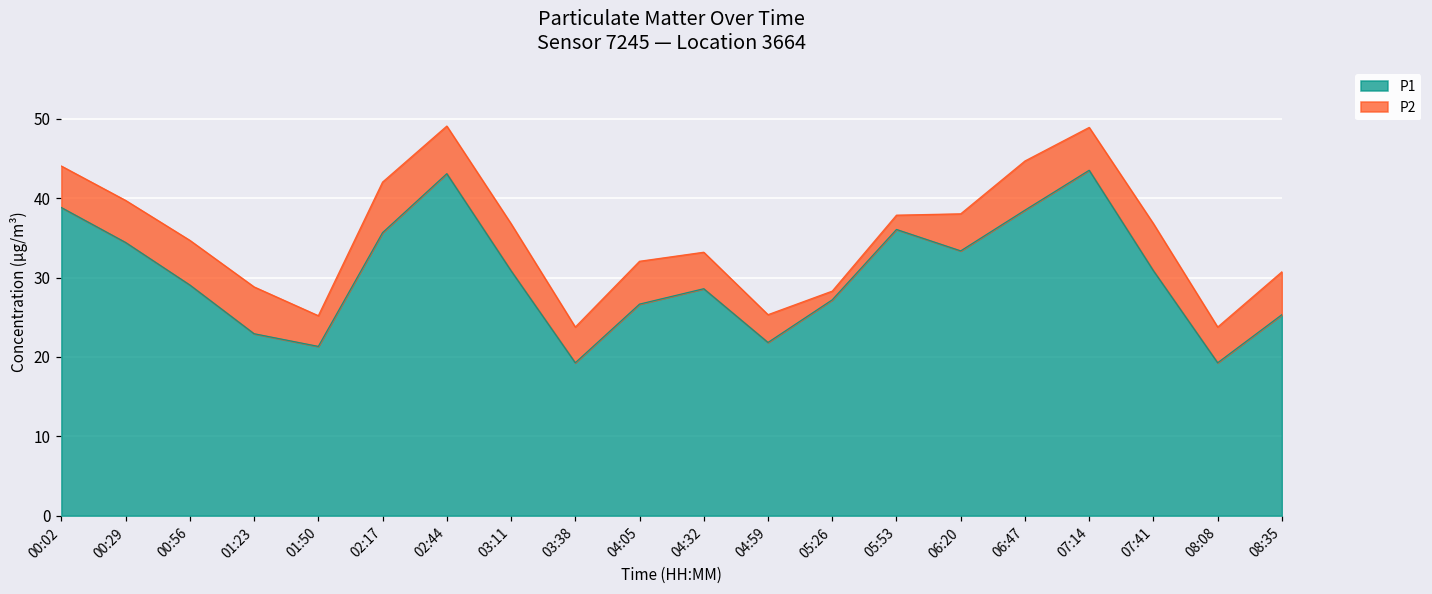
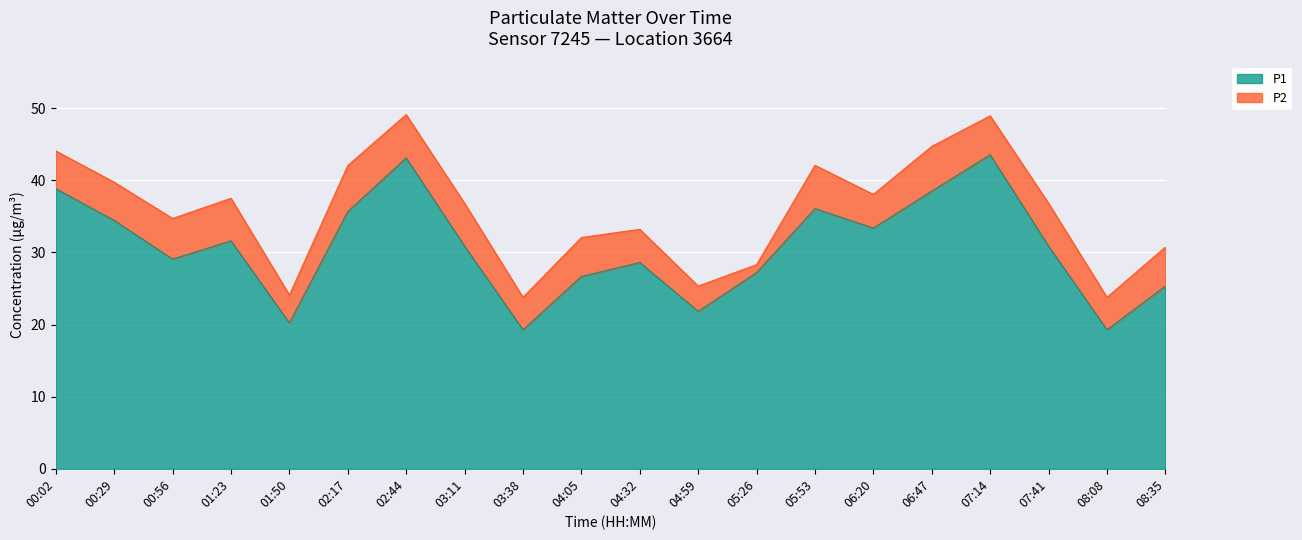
  {
    "P1": {
      "00:02": 39,
      "00:29": 34,
      "00:56": 29,
-     "01:23": 23,
-     "01:50": 21,
+     "01:23": 32,
+     "01:50": 20,
      "02:17": 36,
      "02:44": 43,
      "03:11": 31,
      "03:38": 19,
      "04:05": 27,
      "04:32": 29,
      "04:59": 22,
      "05:26": 27,
      "05:53": 36,
      "06:20": 33,
      "06:47": 39,
      "07:14": 44,
      "07:41": 31,
      "08:08": 19,
      "08:35": 25
    },
    "P2": {
      "00:02": 5,
      "00:29": 5,
      "00:56": 6,
      "01:23": 6,
      "01:50": 4,
      "02:17": 6,
      "02:44": 6,
      "03:11": 6,
      "03:38": 5,
      "04:05": 5,
      "04:32": 5,
      "04:59": 4,
      "05:26": 1,
-     "05:53": 2,
+     "05:53": 6,
      "06:20": 5,
      "06:47": 6,
      "07:14": 5,
      "07:41": 6,
      "08:08": 5,
      "08:35": 5
    }
  }
